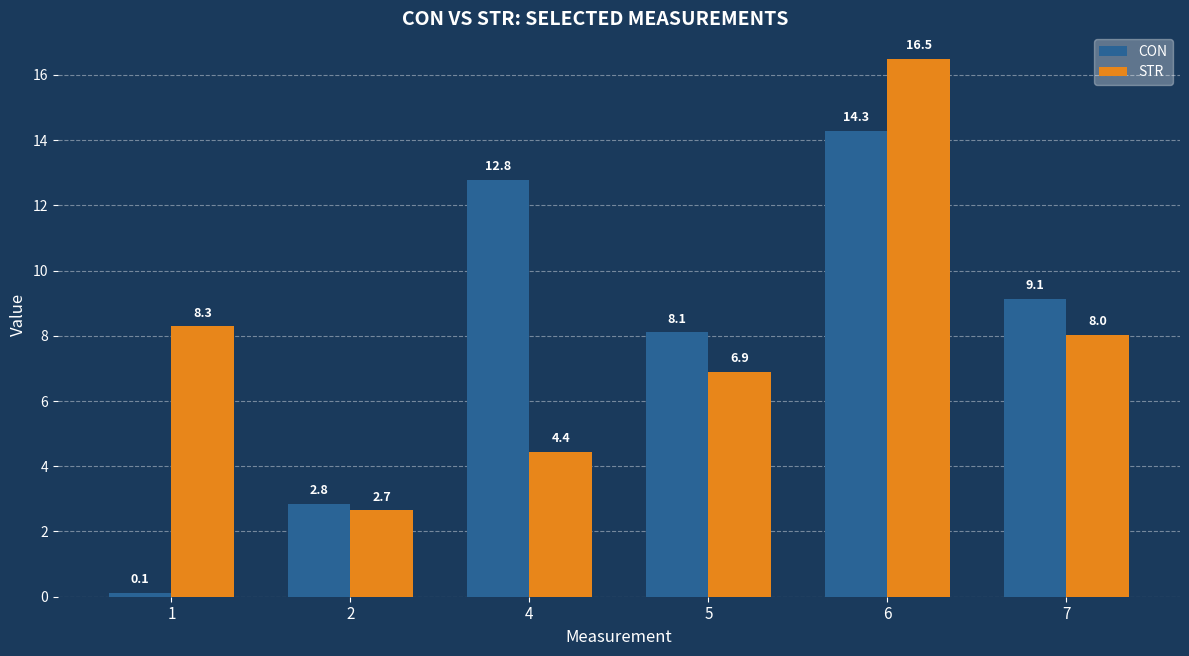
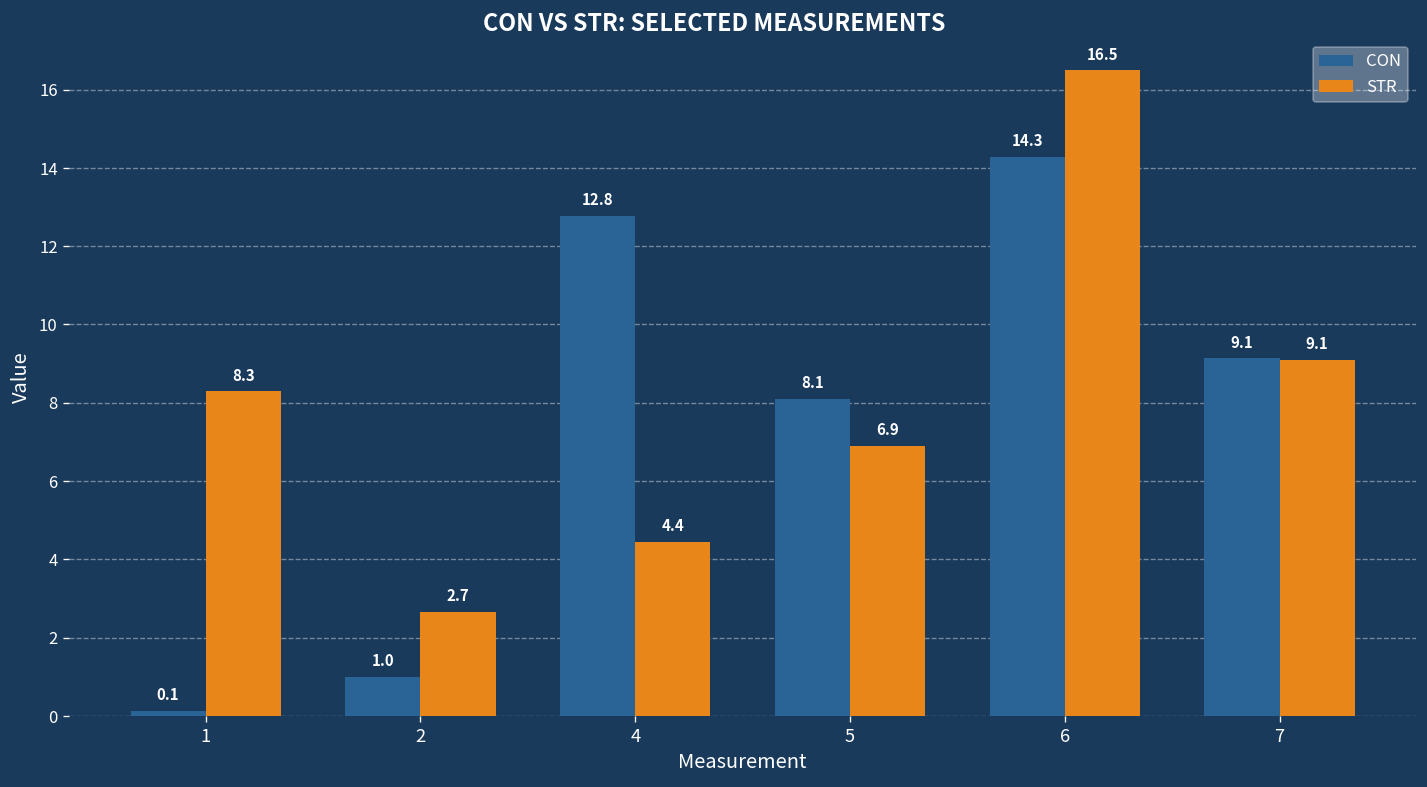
  {
    "CON": {
      "1": 0.1,
-     "2": 2.8,
+     "2": 1.0,
      "4": 12.8,
      "5": 8.1,
      "6": 14.3,
      "7": 9.1
    },
    "STR": {
      "1": 8.3,
      "2": 2.7,
      "4": 4.4,
      "5": 6.9,
      "6": 16.5,
-     "7": 8.0
+     "7": 9.1
    }
  }
